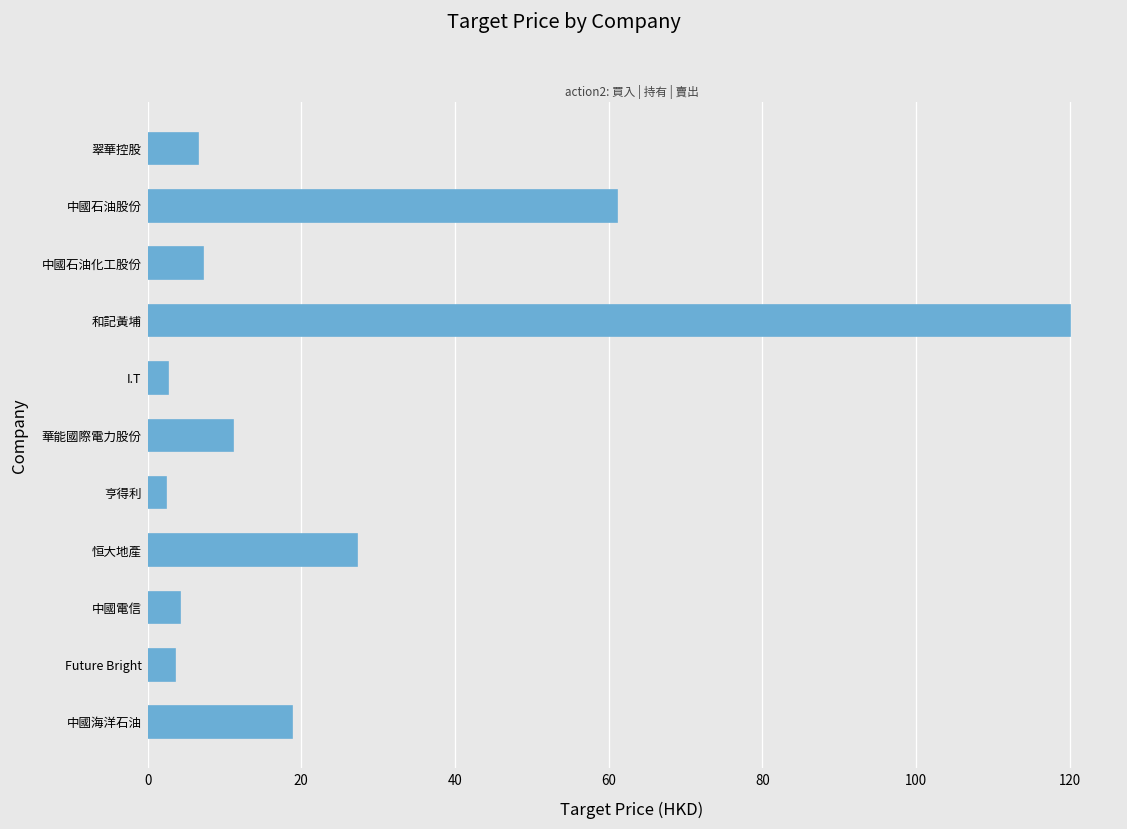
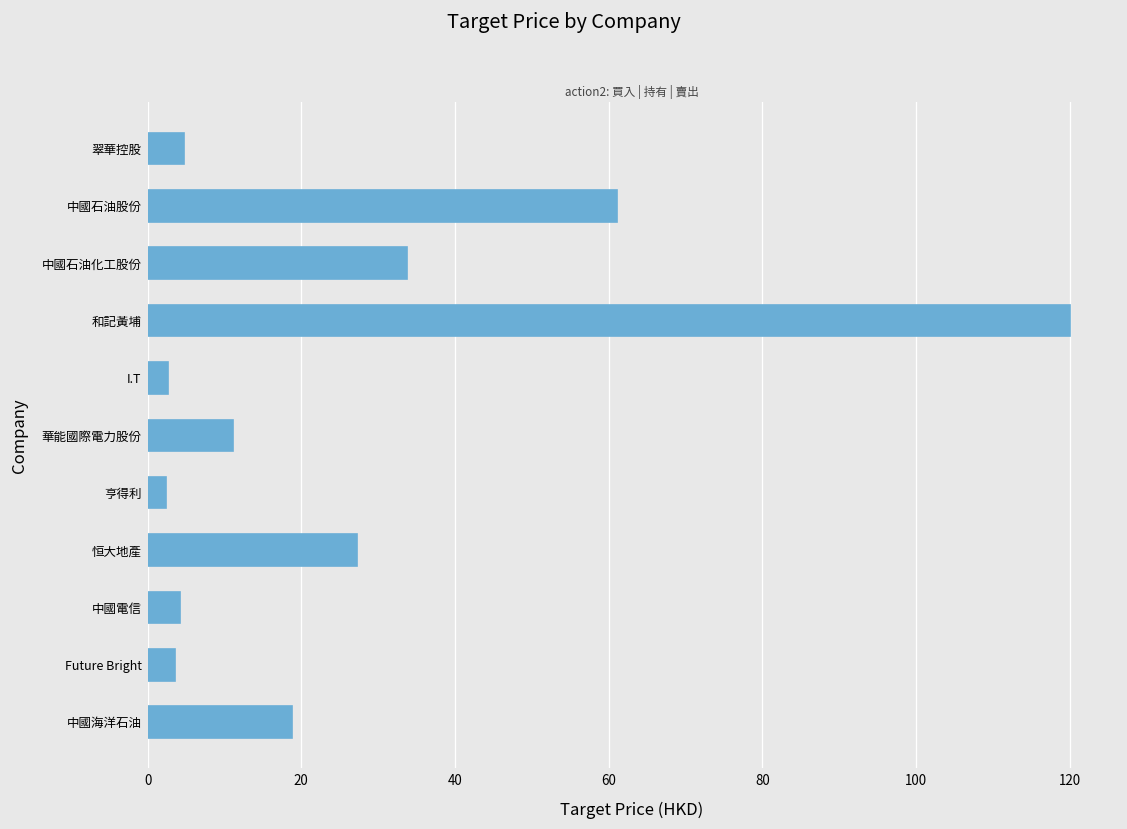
  {
-   "翠華控股": 7,
+   "翠華控股": 5,
    "中國石油股份": 61,
-   "中國石油化工股份": 7,
+   "中國石油化工股份": 34,
    "和記黃埔": 120,
    "I.T": 3,
    "華能國際電力股份": 11,
    "亨得利": 2,
    "恒大地產": 27,
    "中國電信": 4,
    "Future Bright": 4,
    "中國海洋石油": 19
  }
